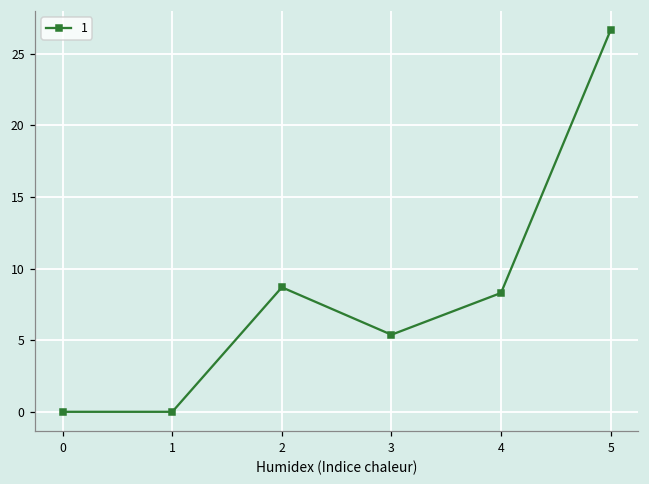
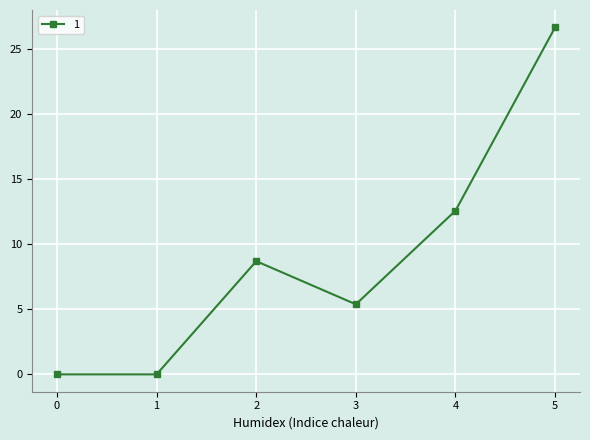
  {
    "0": 0.0,
    "1": 0.0,
    "2": 8.7,
    "3": 5.4,
-   "4": 8.3,
+   "4": 12.6,
    "5": 26.7
  }
